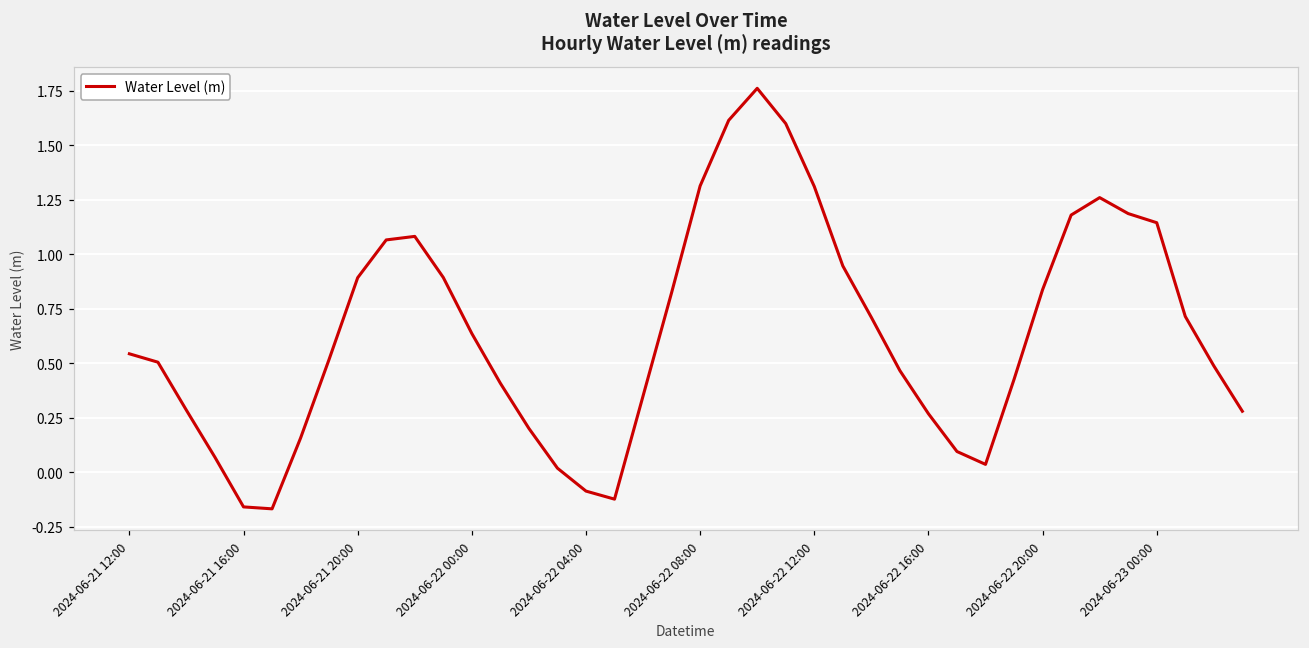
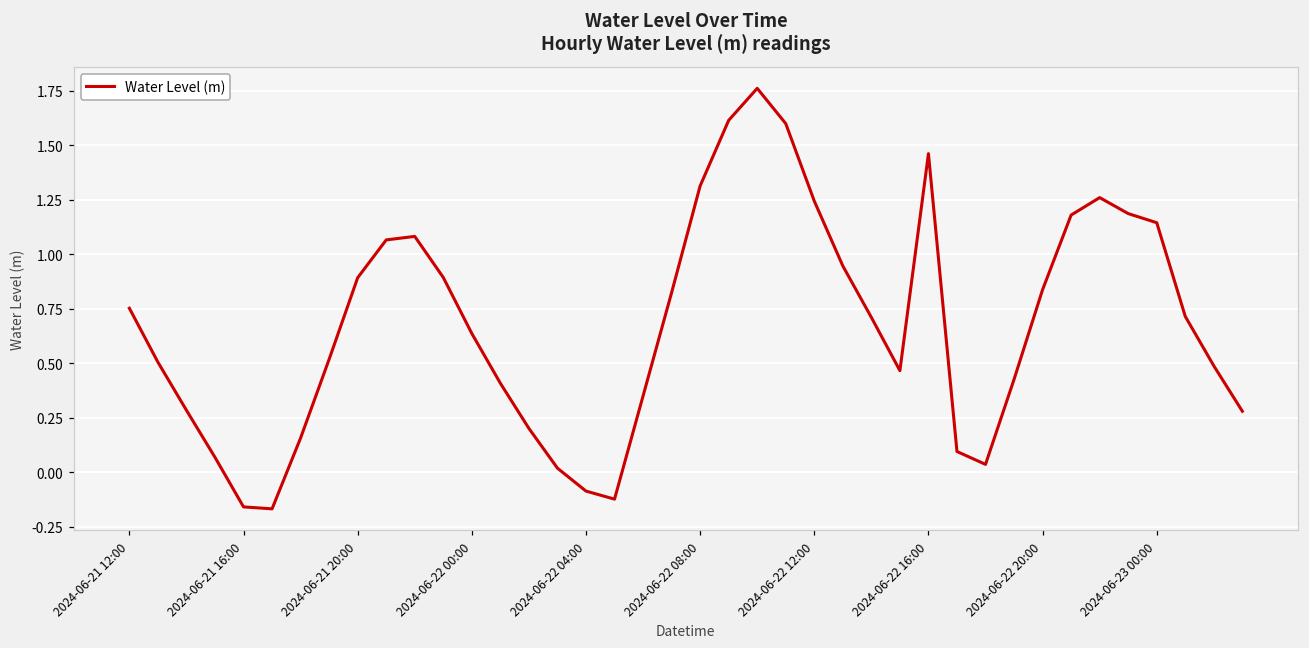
  {
-   "2024-06-21 12:00": 0.54,
+   "2024-06-21 12:00": 0.75,
    "2024-06-21 16:00": -0.16,
    "2024-06-21 20:00": 0.89,
    "2024-06-22 00:00": 0.64,
    "2024-06-22 04:00": -0.09,
    "2024-06-22 08:00": 1.31,
-   "2024-06-22 12:00": 1.31,
-   "2024-06-22 16:00": 0.27,
+   "2024-06-22 12:00": 1.24,
+   "2024-06-22 16:00": 1.46,
    "2024-06-22 20:00": 0.84,
    "2024-06-23 00:00": 1.15
  }
